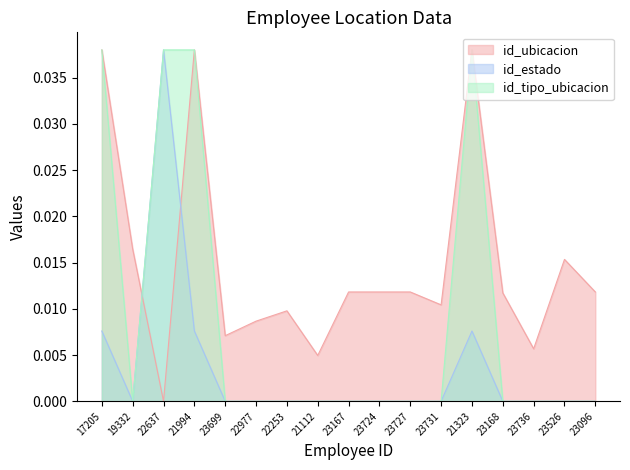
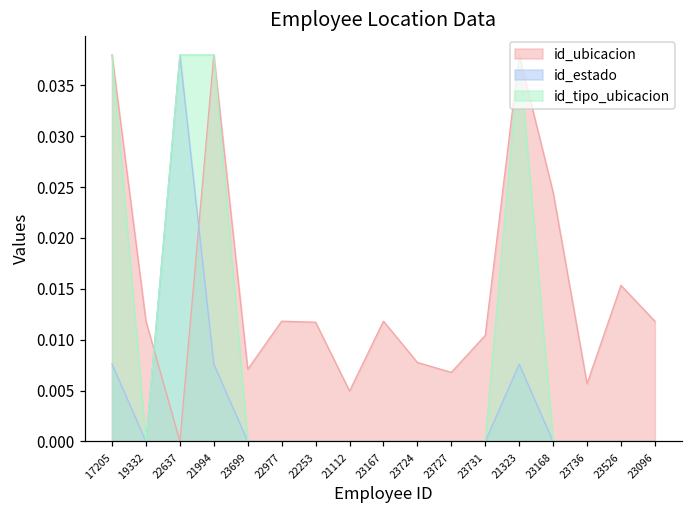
  {
    "id_ubicacion": {
-     "19332": 0.016,
+     "19332": 0.012,
      "22637": 0.000,
      "23699": 0.007,
-     "22977": 0.009,
-     "22253": 0.010,
+     "22977": 0.012,
+     "22253": 0.012,
      "21112": 0.005,
      "23167": 0.012,
-     "23724": 0.012,
-     "23727": 0.012,
+     "23724": 0.008,
+     "23727": 0.007,
      "23731": 0.010,
-     "23168": 0.012,
+     "23168": 0.025,
      "23736": 0.006,
      "23526": 0.015,
      "23096": 0.012
    }
  }
